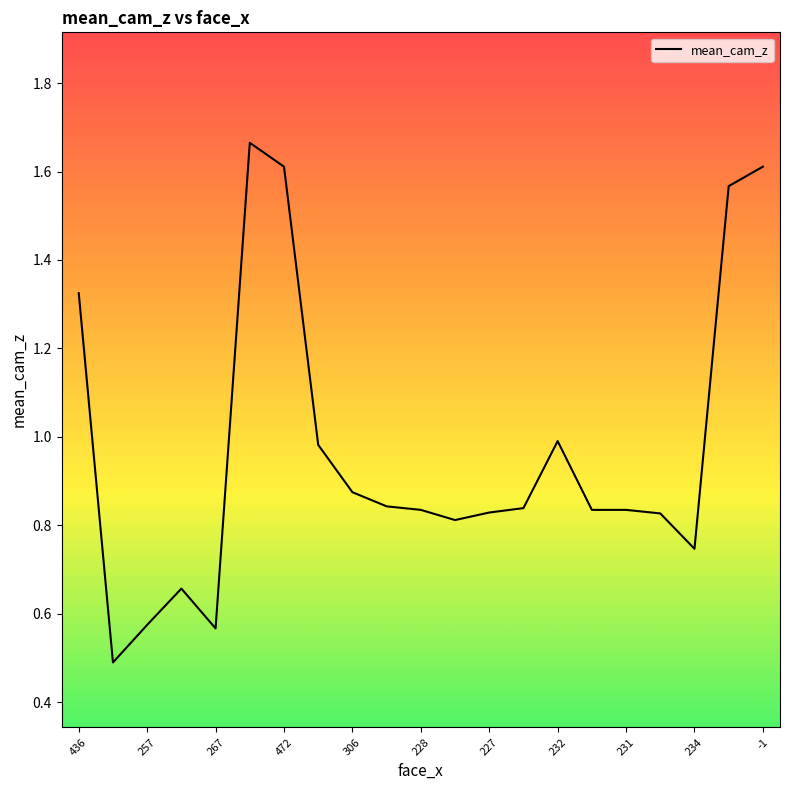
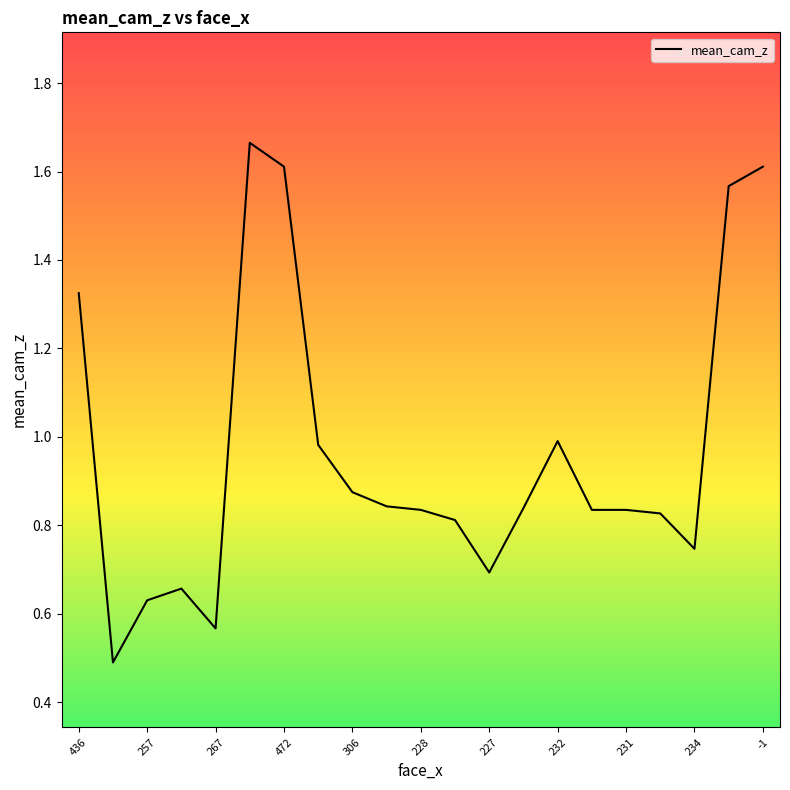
  {
    "436": 1.33,
-   "257": 0.58,
+   "257": 0.63,
    "267": 0.57,
    "472": 1.61,
    "306": 0.88,
    "228": 0.84,
-   "227": 0.83,
+   "227": 0.69,
    "232": 0.99,
    "231": 0.84,
    "234": 0.75,
    "-1": 1.61
  }
